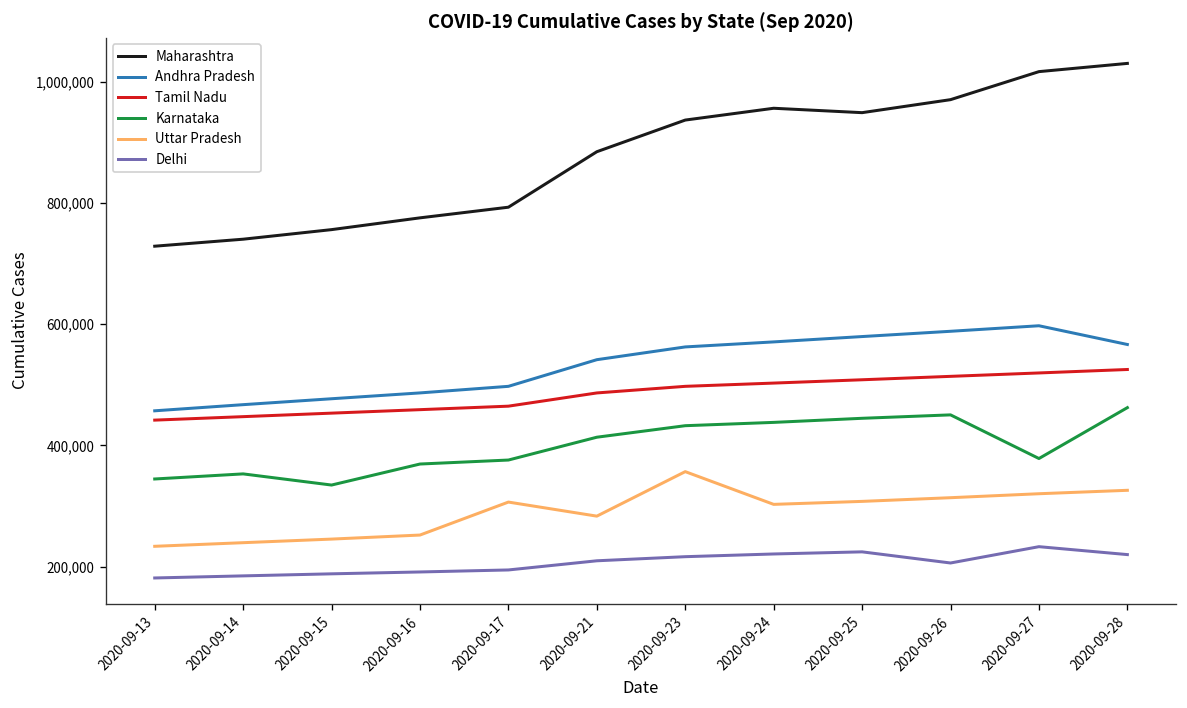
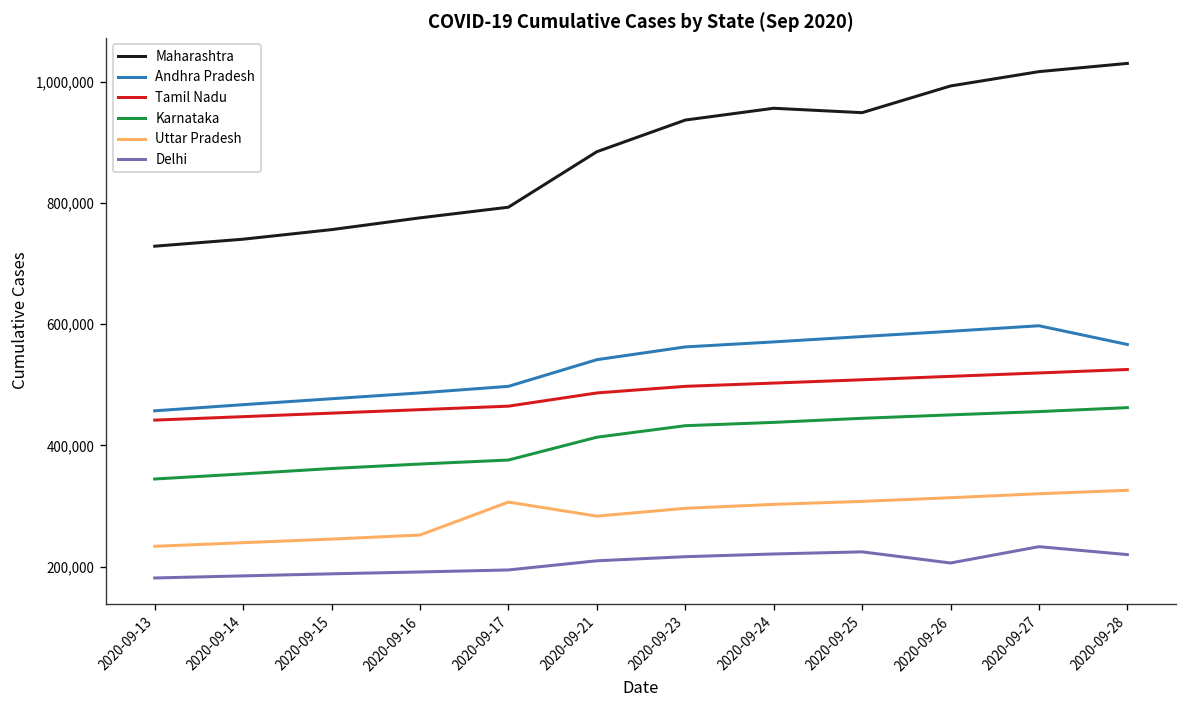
  {
    "Maharashtra": {
      "2020-09-13": "730,000",
      "2020-09-14": "740,000",
      "2020-09-15": "760,000",
      "2020-09-16": "780,000",
      "2020-09-17": "790,000",
      "2020-09-21": "880,000",
      "2020-09-23": "940,000",
      "2020-09-24": "960,000",
      "2020-09-25": "950,000",
-     "2020-09-26": "970,000",
+     "2020-09-26": "990,000",
      "2020-09-27": "1,020,000",
      "2020-09-28": "1,030,000"
    },
    "Andhra Pradesh": {
      "2020-09-13": "460,000",
      "2020-09-14": "470,000",
      "2020-09-15": "480,000",
      "2020-09-16": "490,000",
      "2020-09-17": "500,000",
      "2020-09-21": "540,000",
      "2020-09-23": "560,000",
      "2020-09-24": "570,000",
      "2020-09-25": "580,000",
      "2020-09-26": "590,000",
      "2020-09-27": "600,000",
      "2020-09-28": "570,000"
    },
    "Tamil Nadu": {
      "2020-09-13": "440,000",
      "2020-09-14": "450,000",
      "2020-09-15": "450,000",
      "2020-09-16": "460,000",
      "2020-09-17": "460,000",
      "2020-09-21": "490,000",
      "2020-09-23": "500,000",
      "2020-09-24": "500,000",
      "2020-09-25": "510,000",
      "2020-09-26": "510,000",
      "2020-09-27": "520,000",
      "2020-09-28": "530,000"
    },
    "Karnataka": {
      "2020-09-13": "340,000",
      "2020-09-14": "350,000",
-     "2020-09-15": "330,000",
+     "2020-09-15": "360,000",
      "2020-09-16": "370,000",
      "2020-09-17": "380,000",
      "2020-09-21": "410,000",
      "2020-09-23": "430,000",
      "2020-09-24": "440,000",
      "2020-09-25": "440,000",
      "2020-09-26": "450,000",
-     "2020-09-27": "380,000",
+     "2020-09-27": "460,000",
      "2020-09-28": "460,000"
    },
    "Uttar Pradesh": {
      "2020-09-13": "230,000",
      "2020-09-14": "240,000",
      "2020-09-15": "250,000",
      "2020-09-16": "250,000",
      "2020-09-17": "310,000",
      "2020-09-21": "280,000",
-     "2020-09-23": "360,000",
+     "2020-09-23": "300,000",
      "2020-09-24": "300,000",
      "2020-09-25": "310,000",
      "2020-09-26": "310,000",
      "2020-09-27": "320,000",
      "2020-09-28": "330,000"
    },
    "Delhi": {
      "2020-09-13": "180,000",
      "2020-09-14": "180,000",
      "2020-09-15": "190,000",
      "2020-09-16": "190,000",
      "2020-09-17": "190,000",
      "2020-09-21": "210,000",
      "2020-09-23": "220,000",
      "2020-09-24": "220,000",
      "2020-09-25": "220,000",
      "2020-09-26": "210,000",
      "2020-09-27": "230,000",
      "2020-09-28": "220,000"
    }
  }
